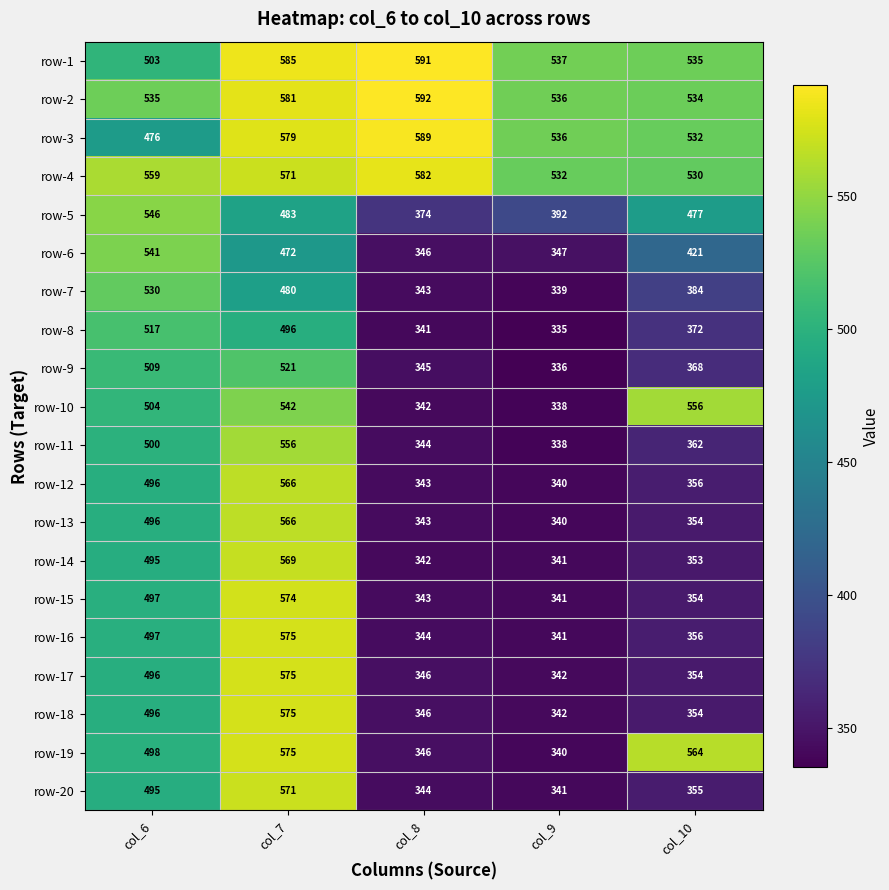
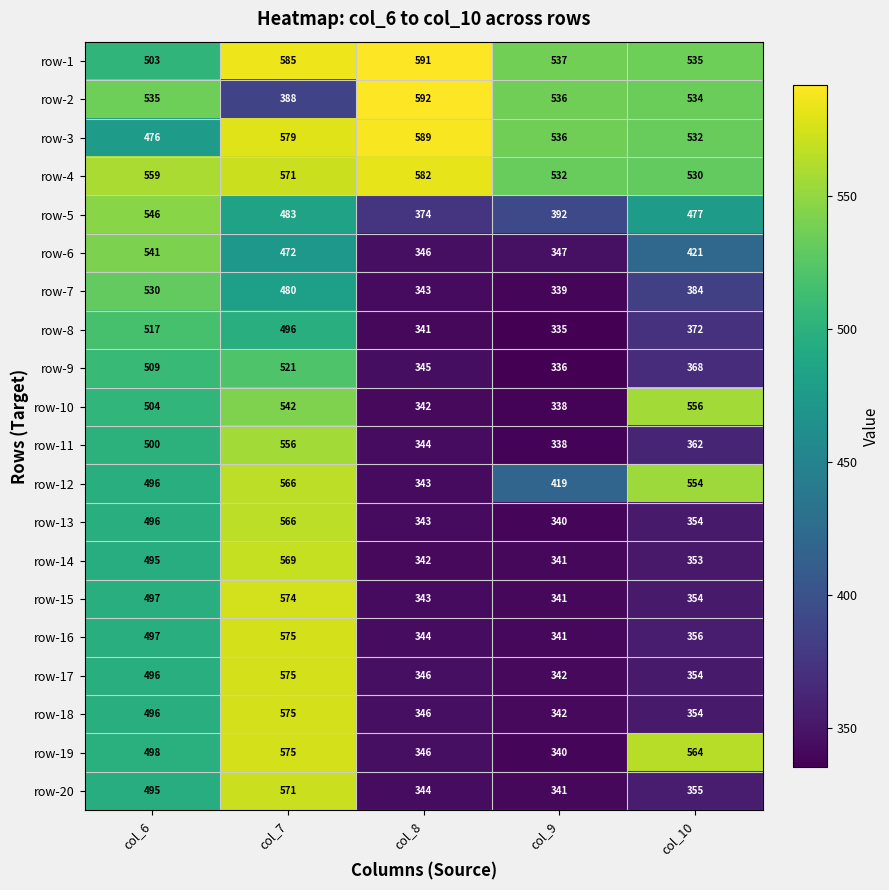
  {
    "row-1": {
      "col_6": 503,
      "col_7": 585,
      "col_8": 591,
      "col_9": 537,
      "col_10": 535
    },
    "row-2": {
      "col_6": 535,
-     "col_7": 581,
+     "col_7": 388,
      "col_8": 592,
      "col_9": 536,
      "col_10": 534
    },
    "row-3": {
      "col_6": 476,
      "col_7": 579,
      "col_8": 589,
      "col_9": 536,
      "col_10": 532
    },
    "row-4": {
      "col_6": 559,
      "col_7": 571,
      "col_8": 582,
      "col_9": 532,
      "col_10": 530
    },
    "row-5": {
      "col_6": 546,
      "col_7": 483,
      "col_8": 374,
      "col_9": 392,
      "col_10": 477
    },
    "row-6": {
      "col_6": 541,
      "col_7": 472,
      "col_8": 346,
      "col_9": 347,
      "col_10": 421
    },
    "row-7": {
      "col_6": 530,
      "col_7": 480,
      "col_8": 343,
      "col_9": 339,
      "col_10": 384
    },
    "row-8": {
      "col_6": 517,
      "col_7": 496,
      "col_8": 341,
      "col_9": 335,
      "col_10": 372
    },
    "row-9": {
      "col_6": 509,
      "col_7": 521,
      "col_8": 345,
      "col_9": 336,
      "col_10": 368
    },
    "row-10": {
      "col_6": 504,
      "col_7": 542,
      "col_8": 342,
      "col_9": 338,
      "col_10": 556
    },
    "row-11": {
      "col_6": 500,
      "col_7": 556,
      "col_8": 344,
      "col_9": 338,
      "col_10": 362
    },
    "row-12": {
      "col_6": 496,
      "col_7": 566,
      "col_8": 343,
-     "col_9": 340,
-     "col_10": 356
+     "col_9": 419,
+     "col_10": 554
    },
    "row-13": {
      "col_6": 496,
      "col_7": 566,
      "col_8": 343,
      "col_9": 340,
      "col_10": 354
    },
    "row-14": {
      "col_6": 495,
      "col_7": 569,
      "col_8": 342,
      "col_9": 341,
      "col_10": 353
    },
    "row-15": {
      "col_6": 497,
      "col_7": 574,
      "col_8": 343,
      "col_9": 341,
      "col_10": 354
    },
    "row-16": {
      "col_6": 497,
      "col_7": 575,
      "col_8": 344,
      "col_9": 341,
      "col_10": 356
    },
    "row-17": {
      "col_6": 496,
      "col_7": 575,
      "col_8": 346,
      "col_9": 342,
      "col_10": 354
    },
    "row-18": {
      "col_6": 496,
      "col_7": 575,
      "col_8": 346,
      "col_9": 342,
      "col_10": 354
    },
    "row-19": {
      "col_6": 498,
      "col_7": 575,
      "col_8": 346,
      "col_9": 340,
      "col_10": 564
    },
    "row-20": {
      "col_6": 495,
      "col_7": 571,
      "col_8": 344,
      "col_9": 341,
      "col_10": 355
    }
  }
